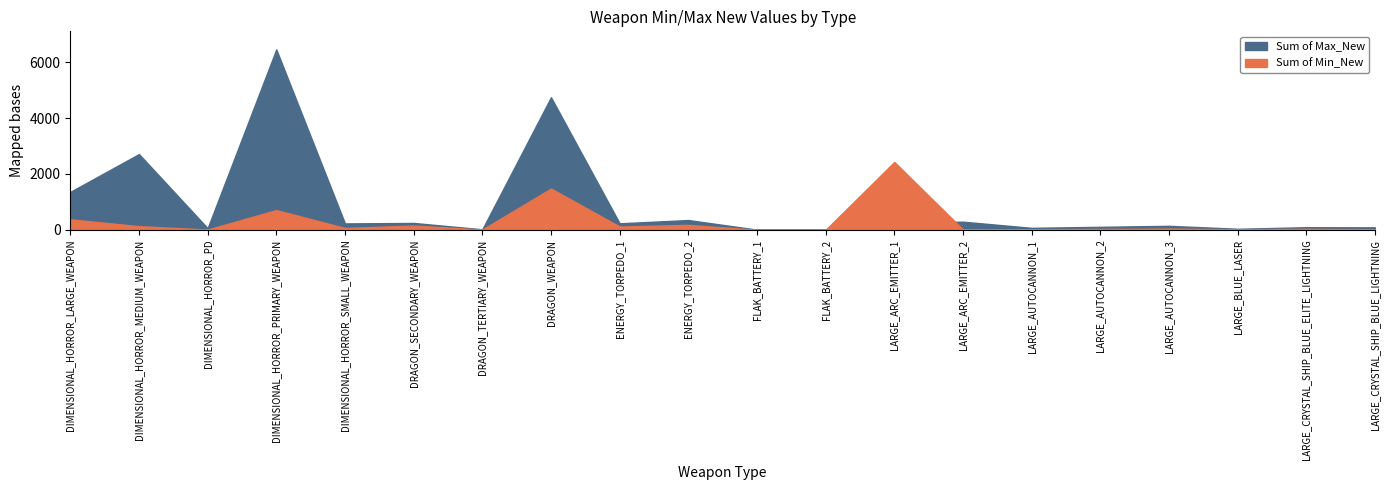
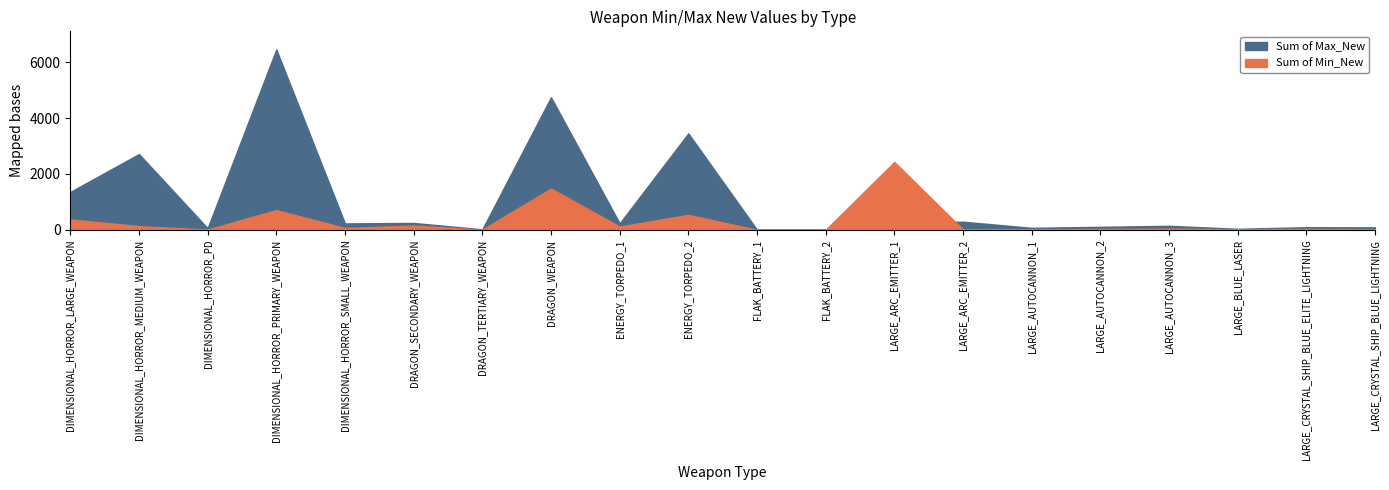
  {
    "Sum of Max_New": {
      "DIMENSIONAL_HORROR_LARGE_WEAPON": 1400,
      "DIMENSIONAL_HORROR_MEDIUM_WEAPON": 2700,
      "DIMENSIONAL_HORROR_PRIMARY_WEAPON": 6500,
      "DIMENSIONAL_HORROR_SMALL_WEAPON": 200,
      "DRAGON_SECONDARY_WEAPON": 200,
      "DRAGON_WEAPON": 4700,
      "ENERGY_TORPEDO_1": 200,
-     "ENERGY_TORPEDO_2": 400,
+     "ENERGY_TORPEDO_2": 3500,
      "LARGE_ARC_EMITTER_2": 300,
      "LARGE_AUTOCANNON_3": 100
    },
    "Sum of Min_New": {
      "DIMENSIONAL_HORROR_LARGE_WEAPON": 400,
      "DIMENSIONAL_HORROR_MEDIUM_WEAPON": 100,
      "DIMENSIONAL_HORROR_PRIMARY_WEAPON": 700,
      "DRAGON_SECONDARY_WEAPON": 200,
      "DRAGON_WEAPON": 1500,
      "ENERGY_TORPEDO_1": 100,
-     "ENERGY_TORPEDO_2": 200,
+     "ENERGY_TORPEDO_2": 500,
      "LARGE_ARC_EMITTER_1": 2400
    }
  }
